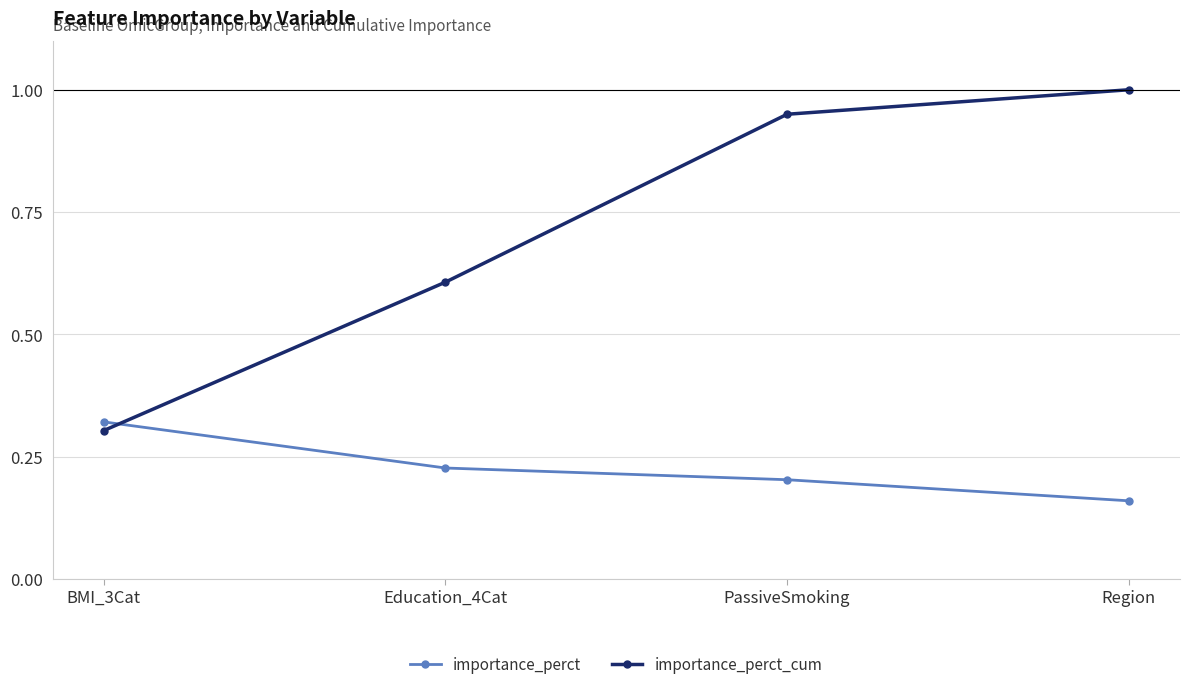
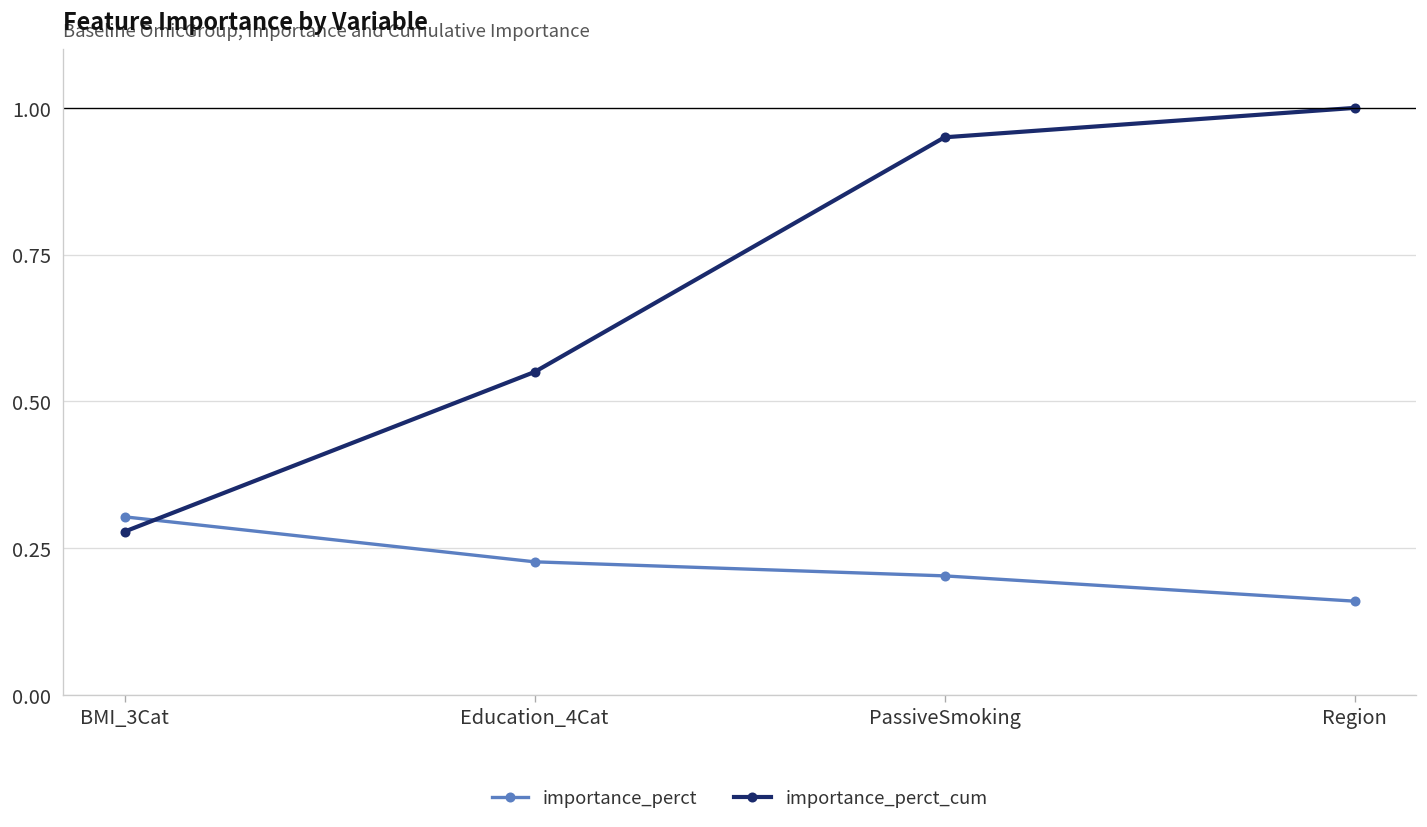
  {
    "importance_perct": {
-     "BMI_3Cat": 0.32,
+     "BMI_3Cat": 0.30,
      "Education_4Cat": 0.23,
      "PassiveSmoking": 0.20,
      "Region": 0.16
    },
    "importance_perct_cum": {
-     "BMI_3Cat": 0.30,
-     "Education_4Cat": 0.61,
+     "BMI_3Cat": 0.28,
+     "Education_4Cat": 0.55,
      "PassiveSmoking": 0.95,
      "Region": 1.00
    }
  }
